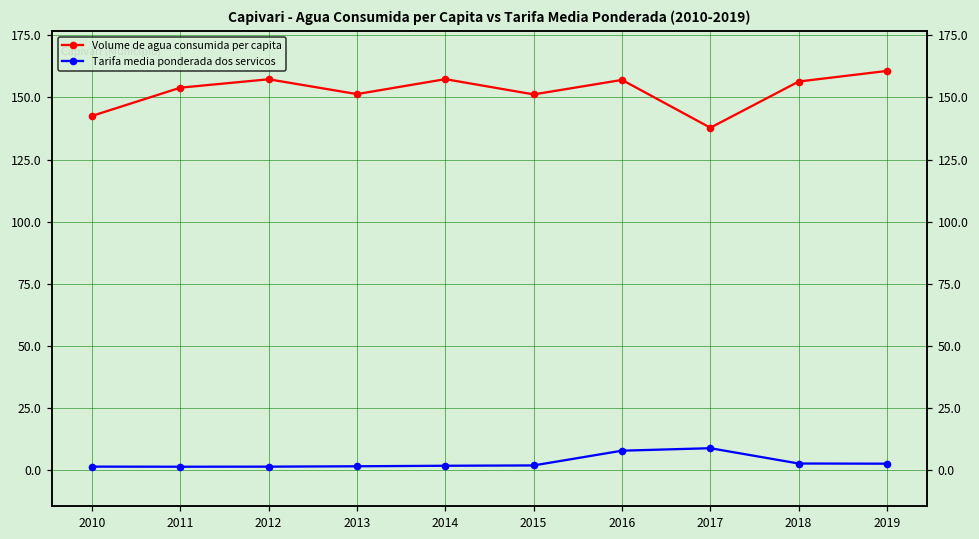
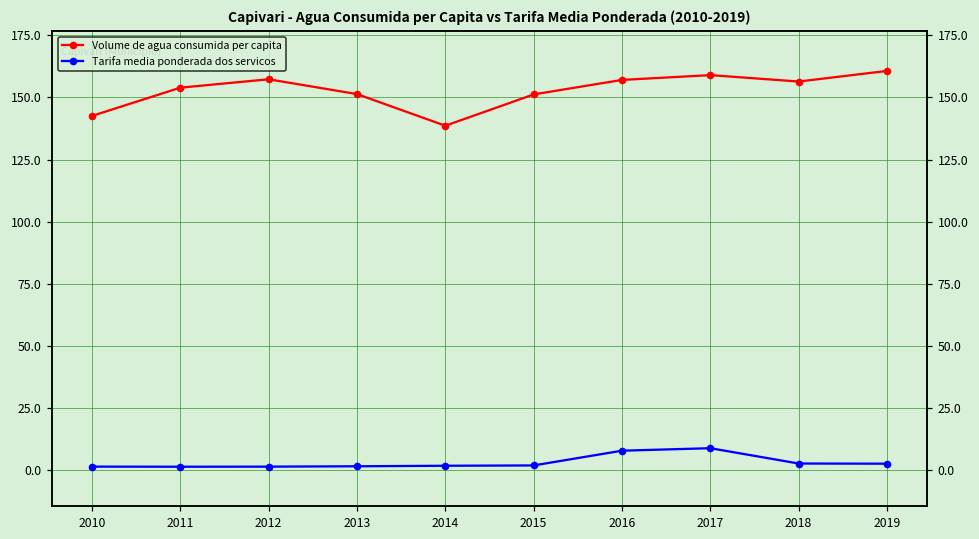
  {
    "Volume de agua consumida per capita": {
      "2010": 143,
      "2011": 154,
      "2012": 157,
      "2013": 151,
-     "2014": 157,
+     "2014": 139,
      "2015": 151,
      "2016": 157,
-     "2017": 138,
+     "2017": 159,
      "2018": 156,
      "2019": 161
    },
    "Tarifa media ponderada dos servicos": {
      "2010": 2,
      "2011": 1,
      "2012": 2,
      "2013": 2,
      "2014": 2,
      "2015": 2,
      "2016": 8,
      "2017": 9,
      "2018": 3,
      "2019": 3
    }
  }
